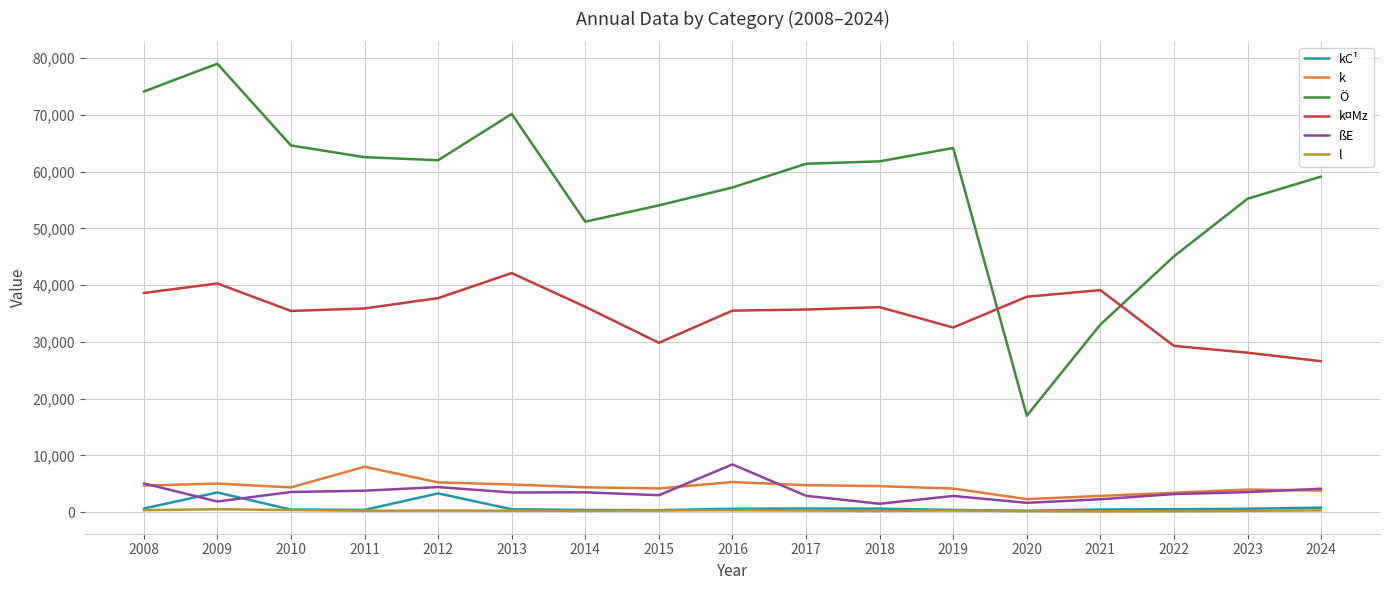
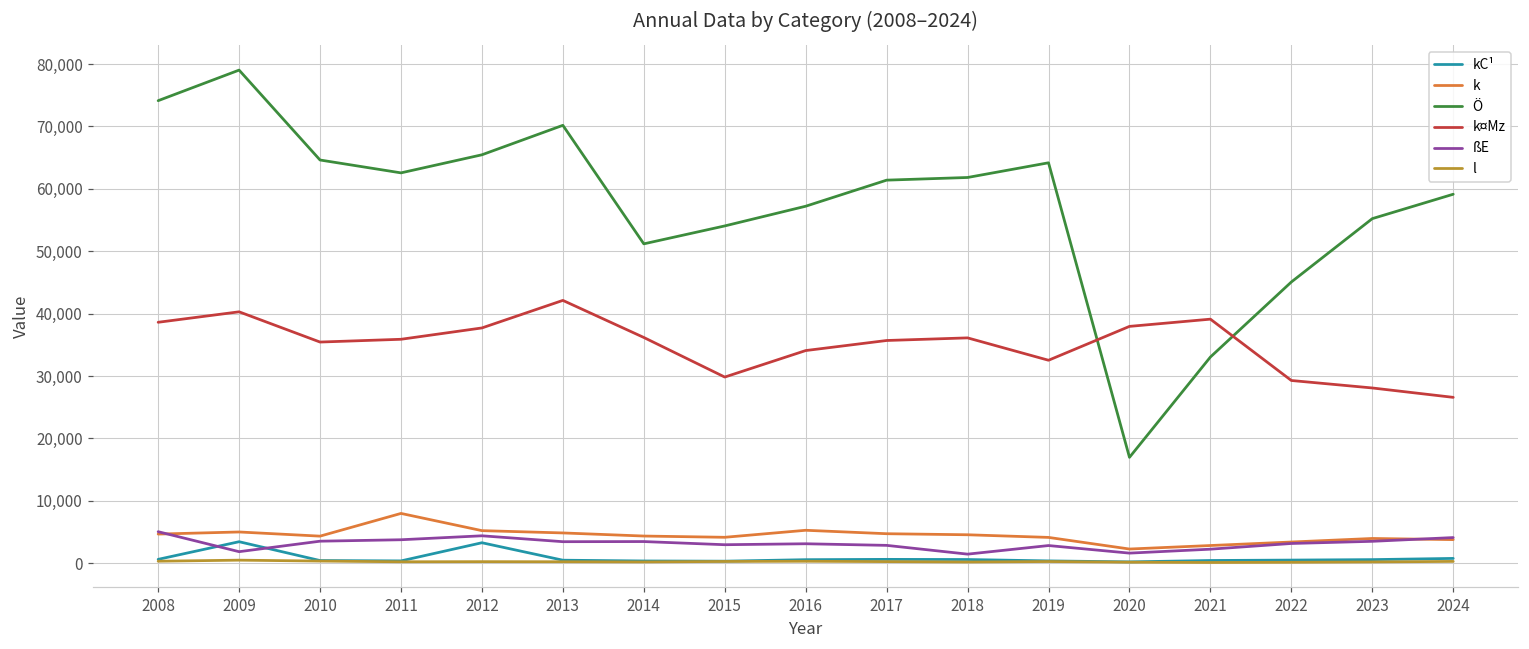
  {
    "kC¹": {
      "2009": "3,000",
      "2012": "3,000",
      "2024": "1,000"
    },
    "Ö": {
      "2008": "74,000",
      "2009": "79,000",
      "2010": "65,000",
      "2011": "63,000",
-     "2012": "62,000",
+     "2012": "65,000",
      "2013": "70,000",
      "2014": "51,000",
      "2015": "54,000",
      "2016": "57,000",
      "2017": "61,000",
      "2018": "62,000",
      "2019": "64,000",
      "2020": "17,000",
      "2021": "33,000",
      "2022": "45,000",
      "2023": "55,000",
      "2024": "59,000"
    },
    "k¤Mz": {
      "2008": "39,000",
      "2009": "40,000",
      "2010": "35,000",
      "2011": "36,000",
      "2012": "38,000",
      "2013": "42,000",
      "2014": "36,000",
      "2015": "30,000",
-     "2016": "36,000",
+     "2016": "34,000",
      "2017": "36,000",
      "2018": "36,000",
      "2019": "33,000",
      "2020": "38,000",
      "2021": "39,000",
      "2022": "29,000",
      "2023": "28,000",
      "2024": "27,000"
    },
    "ßE": {
      "2009": "2,000",
      "2010": "4,000",
      "2011": "4,000",
      "2012": "4,000",
      "2013": "3,000",
      "2014": "3,000",
      "2015": "3,000",
-     "2016": "8,000",
+     "2016": "3,000",
      "2017": "3,000",
      "2018": "1,000",
      "2019": "3,000",
      "2020": "2,000",
      "2021": "2,000",
      "2023": "4,000"
    }
  }
